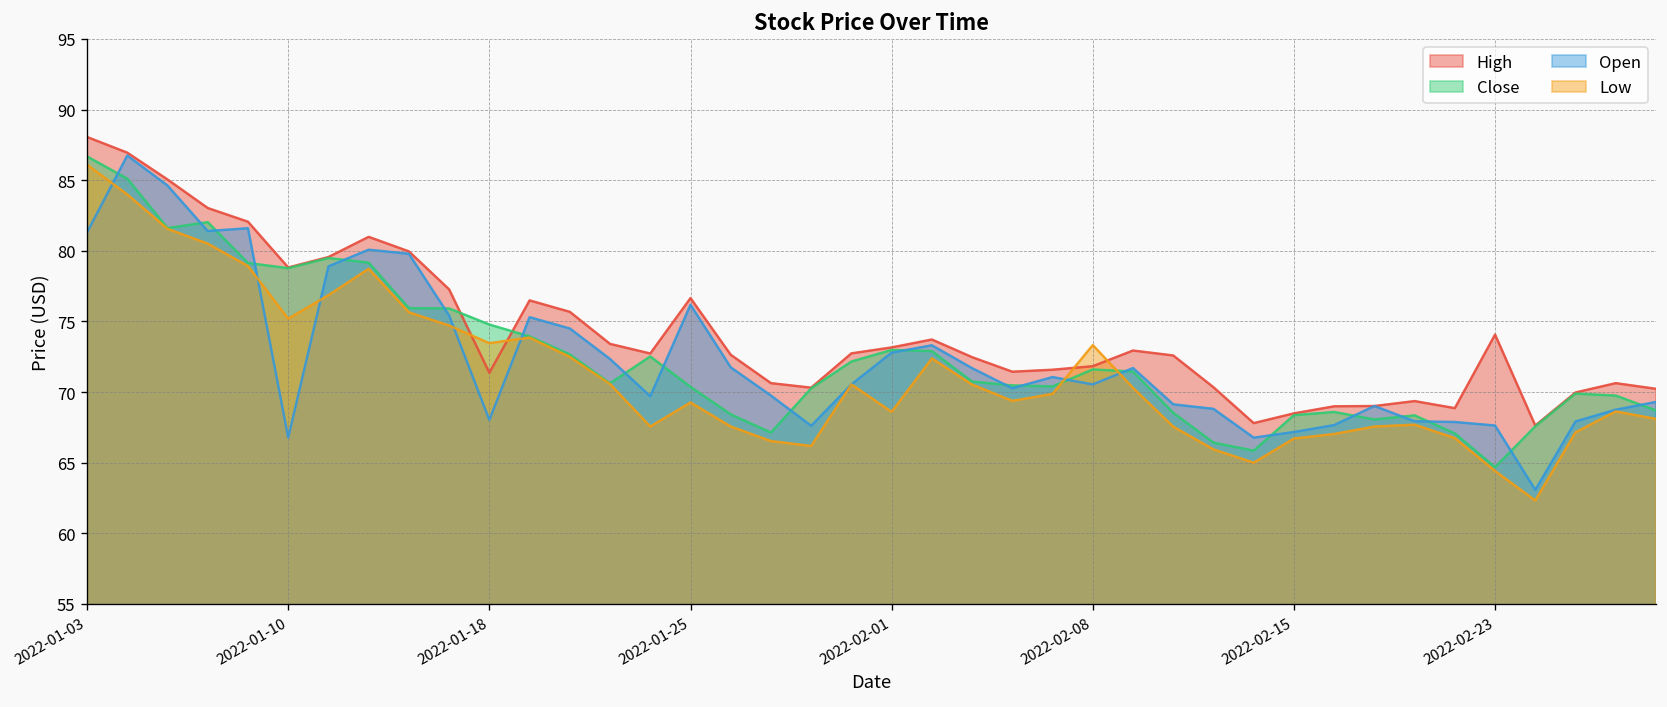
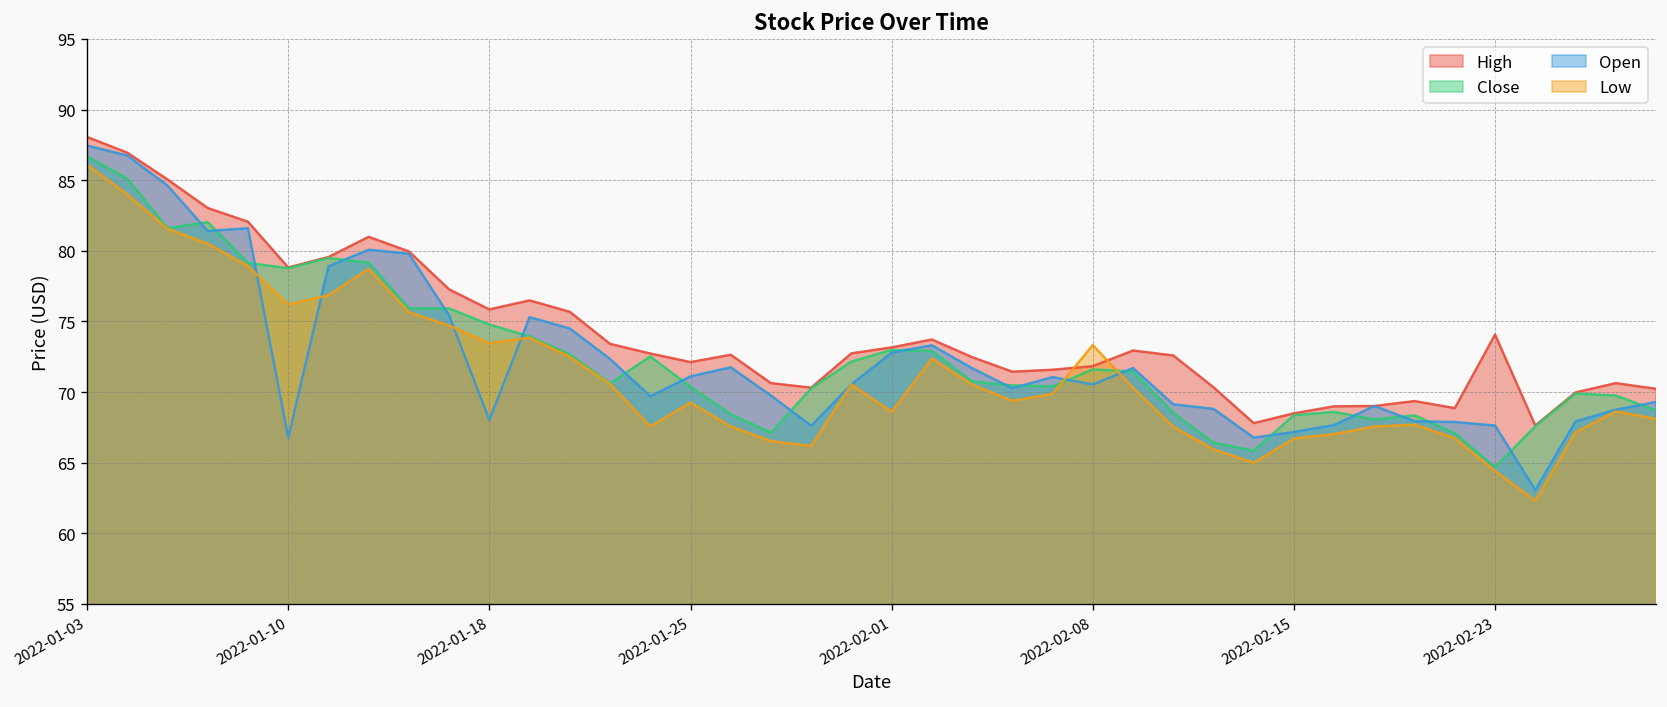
  {
    "High": {
      "2022-01-03": 88.1,
-     "2022-01-18": 71.4,
-     "2022-01-25": 76.7,
+     "2022-01-18": 75.8,
+     "2022-01-25": 72.1,
      "2022-02-08": 71.8,
      "2022-02-23": 74.1
    },
    "Close": {
      "2022-01-03": 86.7,
      "2022-01-18": 74.8,
      "2022-01-25": 70.4,
      "2022-02-08": 71.6,
      "2022-02-23": 64.7
    },
    "Open": {
-     "2022-01-03": 81.3,
+     "2022-01-03": 87.4,
      "2022-01-10": 66.8,
      "2022-01-18": 68.0,
-     "2022-01-25": 76.2,
+     "2022-01-25": 71.1,
      "2022-02-08": 70.5,
      "2022-02-15": 67.2,
      "2022-02-23": 67.6
    },
    "Low": {
      "2022-01-03": 86.1,
-     "2022-01-10": 75.2,
+     "2022-01-10": 76.2,
      "2022-01-18": 73.5,
      "2022-01-25": 69.3,
      "2022-02-01": 68.6,
      "2022-02-08": 73.3,
      "2022-02-15": 66.7,
      "2022-02-23": 64.4
    }
  }
